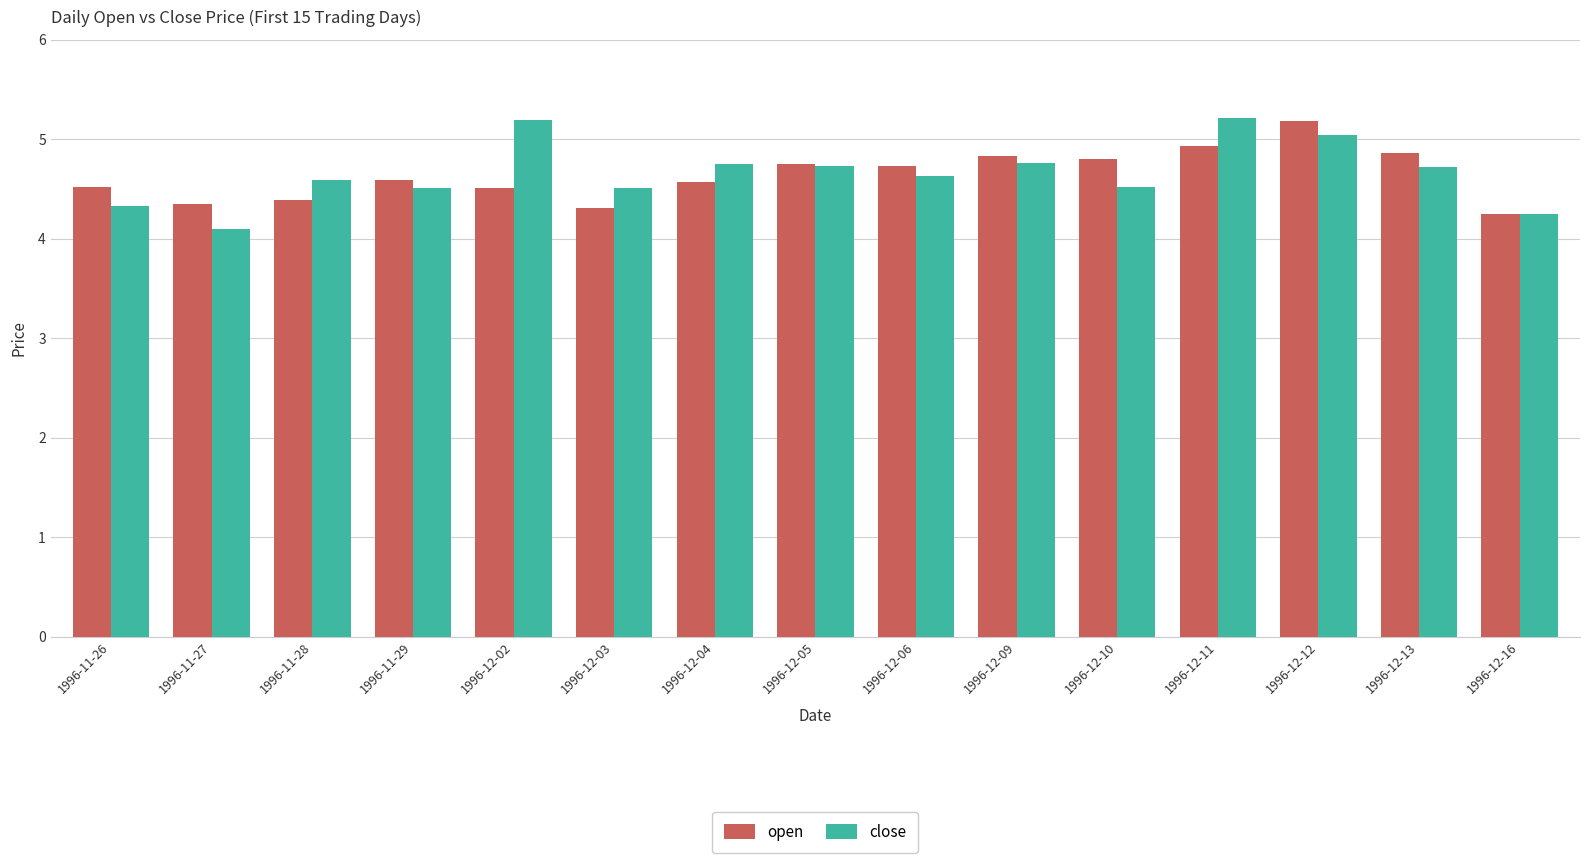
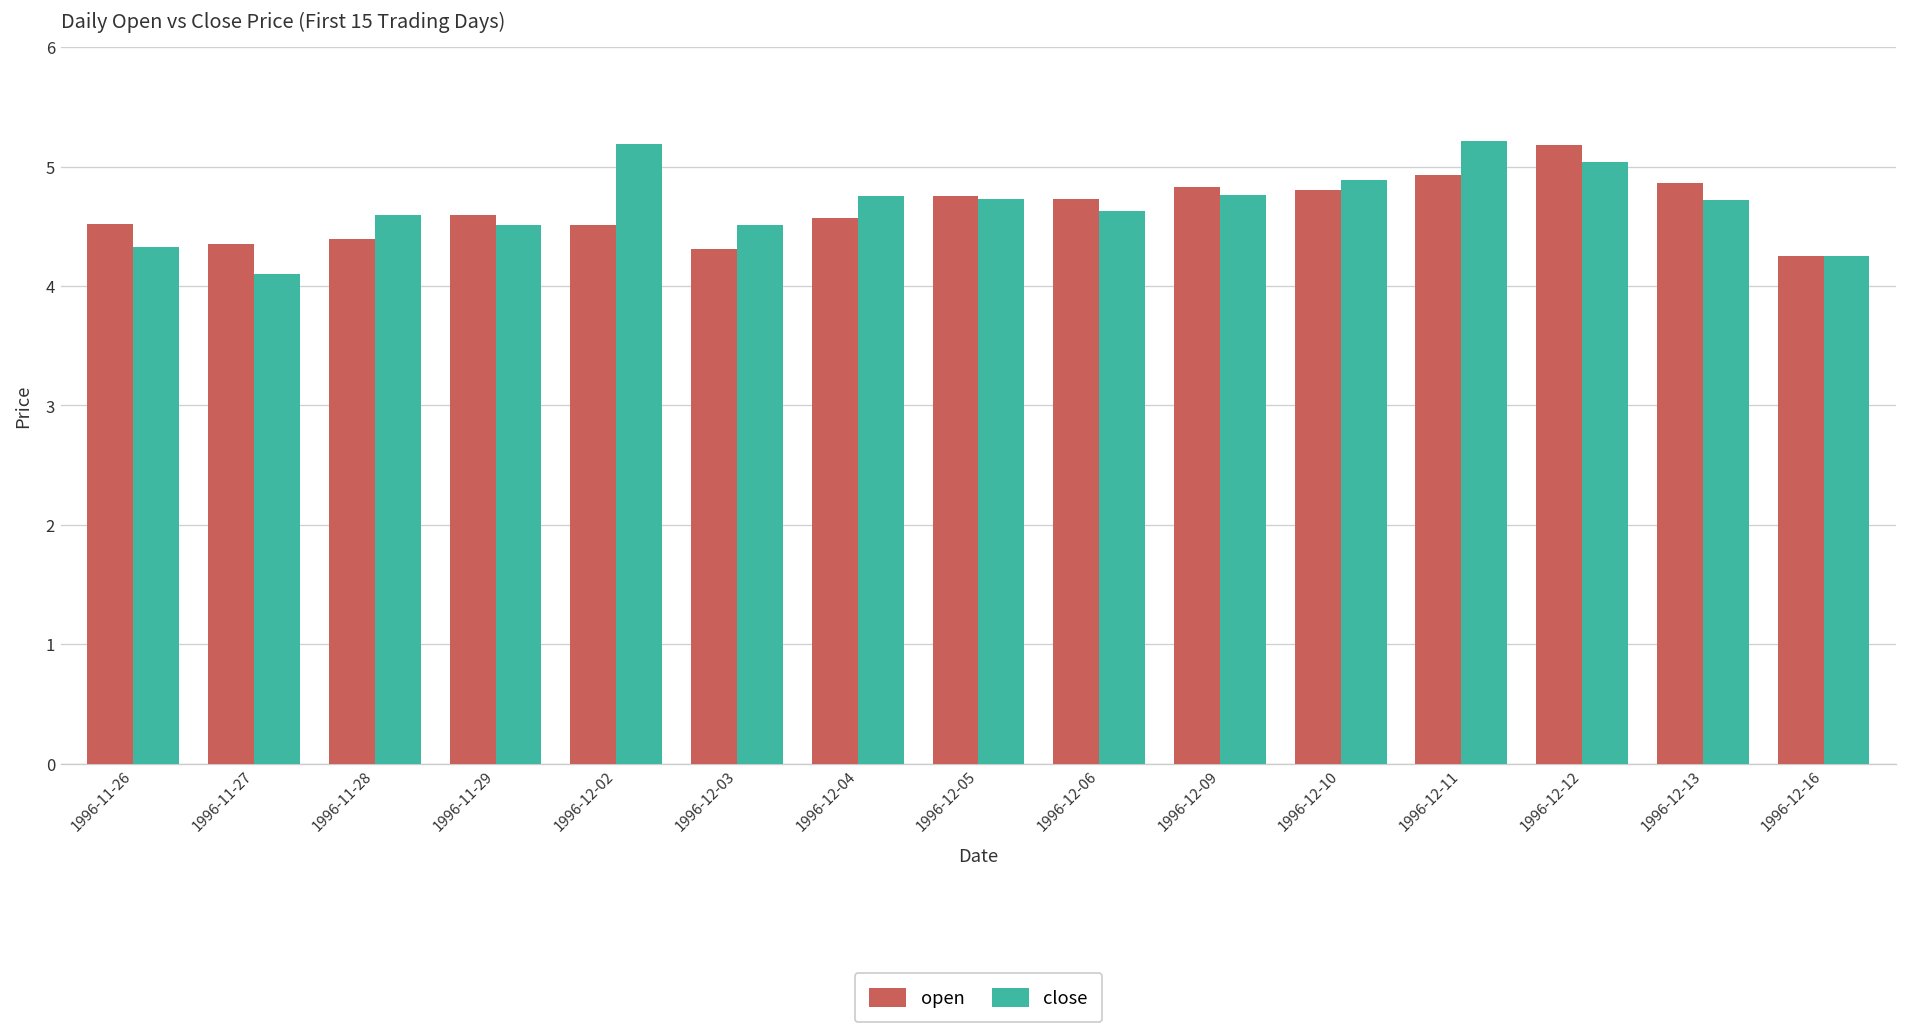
  {
    "open": {
      "1996-11-26": 4.5,
      "1996-11-27": 4.4,
      "1996-11-28": 4.4,
      "1996-11-29": 4.6,
      "1996-12-02": 4.5,
      "1996-12-03": 4.3,
      "1996-12-04": 4.6,
      "1996-12-05": 4.8,
      "1996-12-06": 4.7,
      "1996-12-09": 4.8,
      "1996-12-10": 4.8,
      "1996-12-11": 4.9,
      "1996-12-12": 5.2,
      "1996-12-13": 4.9,
      "1996-12-16": 4.3
    },
    "close": {
      "1996-11-26": 4.3,
      "1996-11-27": 4.1,
      "1996-11-28": 4.6,
      "1996-11-29": 4.5,
      "1996-12-02": 5.2,
      "1996-12-03": 4.5,
      "1996-12-04": 4.8,
      "1996-12-05": 4.7,
      "1996-12-06": 4.6,
      "1996-12-09": 4.8,
-     "1996-12-10": 4.5,
+     "1996-12-10": 4.9,
      "1996-12-11": 5.2,
      "1996-12-12": 5.0,
      "1996-12-13": 4.7,
      "1996-12-16": 4.3
    }
  }
